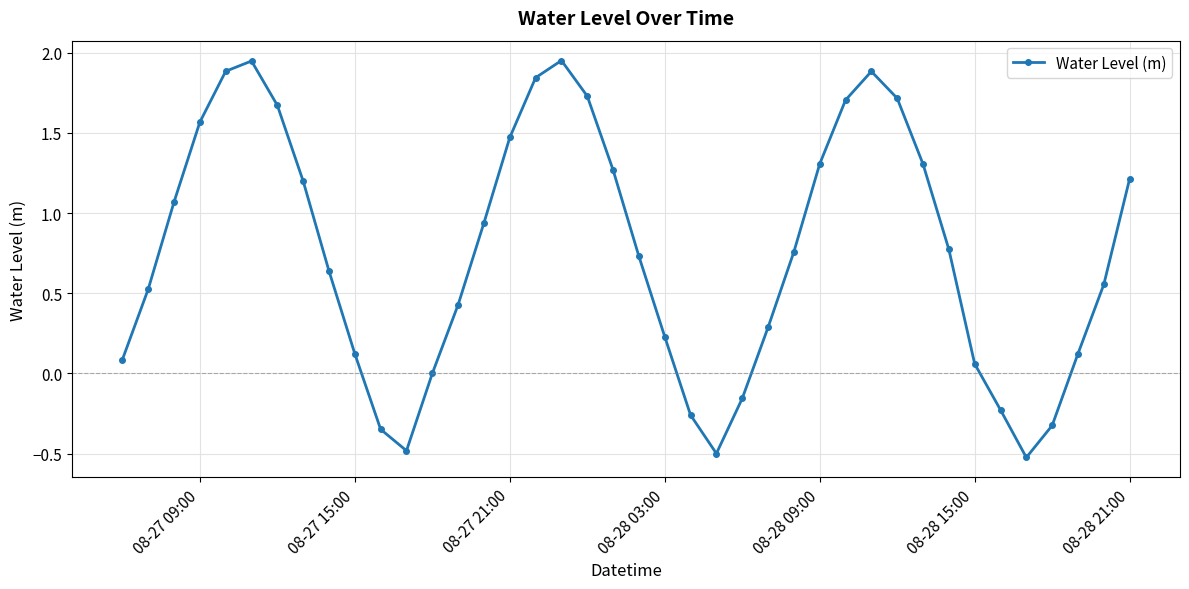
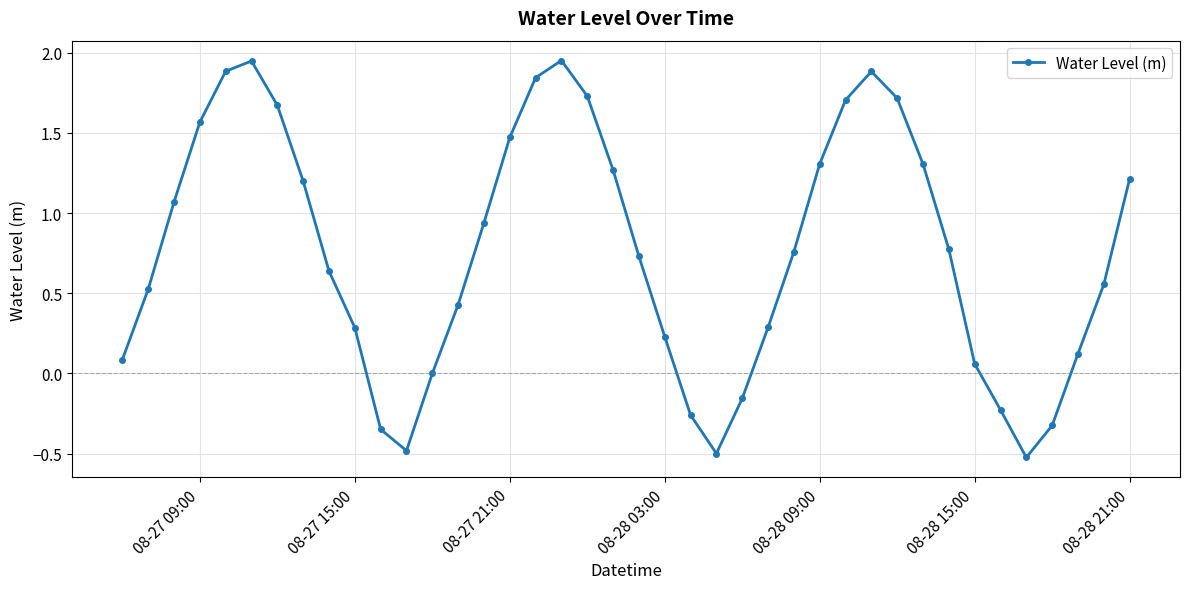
  {
    "08-27 09:00": 1.57,
-   "08-27 15:00": 0.12,
+   "08-27 15:00": 0.29,
    "08-27 21:00": 1.47,
    "08-28 03:00": 0.23,
    "08-28 09:00": 1.31,
    "08-28 15:00": 0.06,
    "08-28 21:00": 1.21
  }
